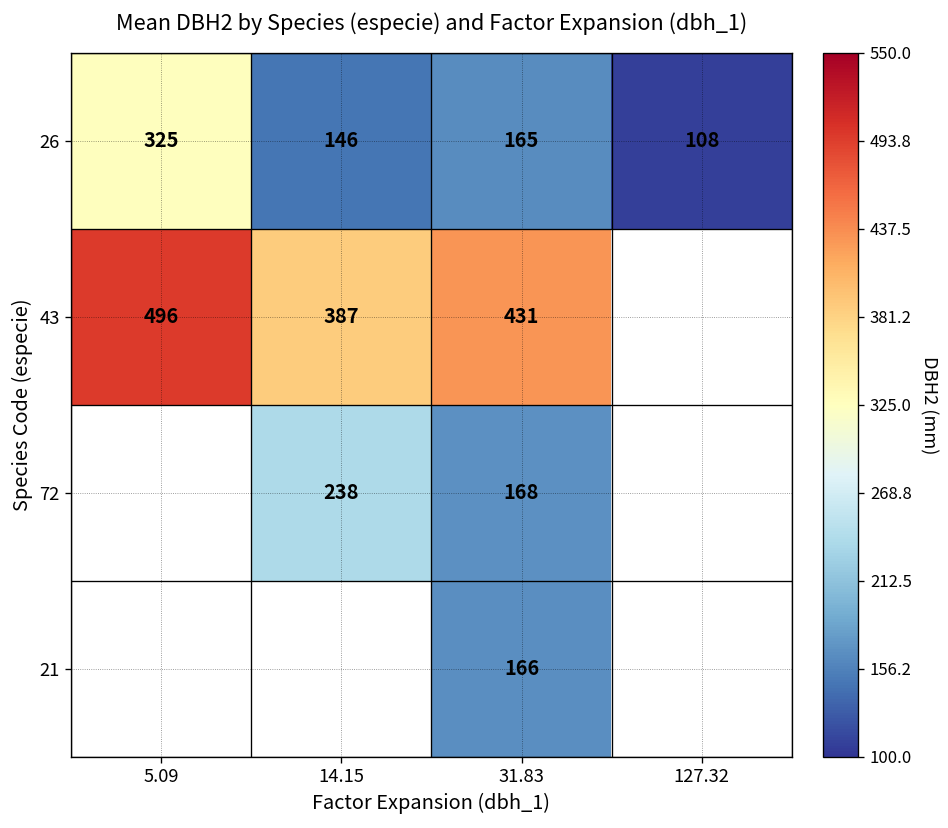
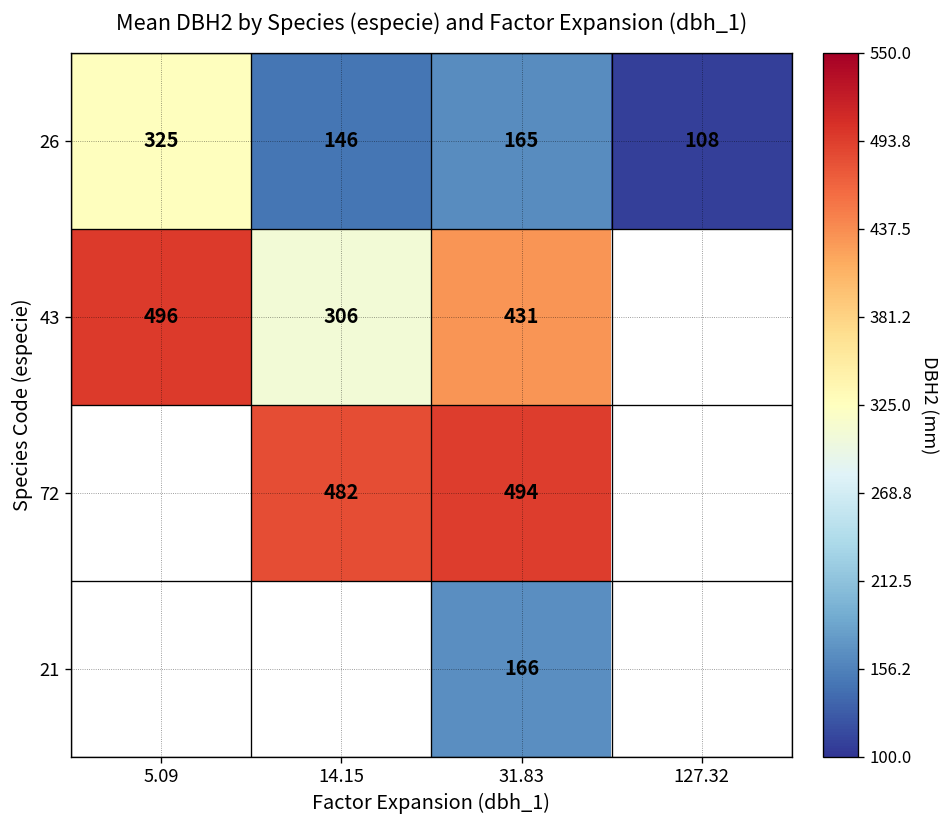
  {
    "26": {
      "5.09": 325,
      "14.15": 146,
      "31.83": 165,
      "127.32": 108
    },
    "43": {
      "5.09": 496,
-     "14.15": 387,
+     "14.15": 306,
      "31.83": 431
    },
    "72": {
-     "14.15": 238,
-     "31.83": 168
+     "14.15": 482,
+     "31.83": 494
    },
    "21": {
      "31.83": 166
    }
  }
